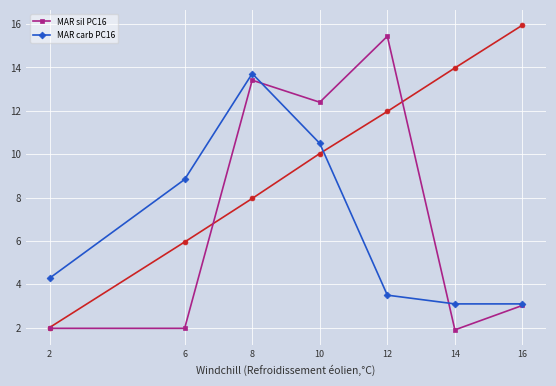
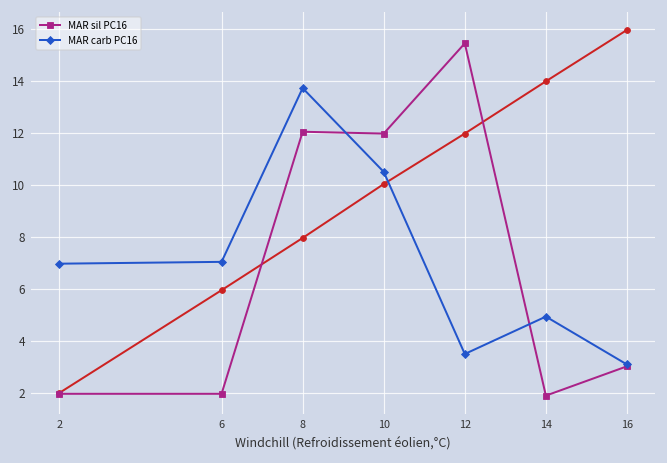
  {
    "MAR sil PC16": {
      "6": 2.0,
-     "8": 13.4,
-     "10": 12.4,
+     "8": 12.0,
+     "10": 12.0,
      "12": 15.4,
      "14": 1.9
    },
    "MAR carb PC16": {
-     "2": 4.3,
-     "6": 8.8,
+     "2": 7.0,
+     "6": 7.0,
      "8": 13.7,
      "10": 10.5,
      "12": 3.5,
-     "14": 3.1
+     "14": 4.9
    }
  }
